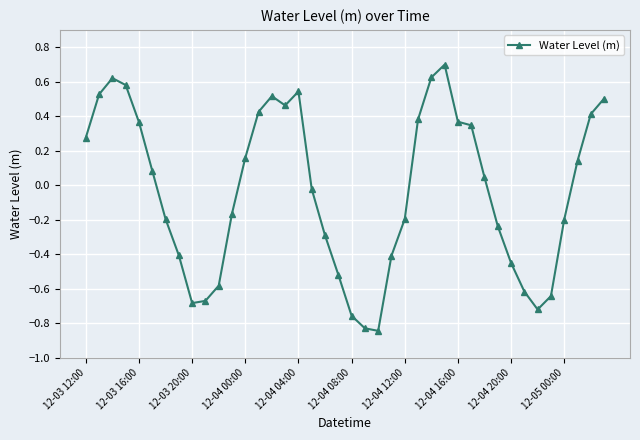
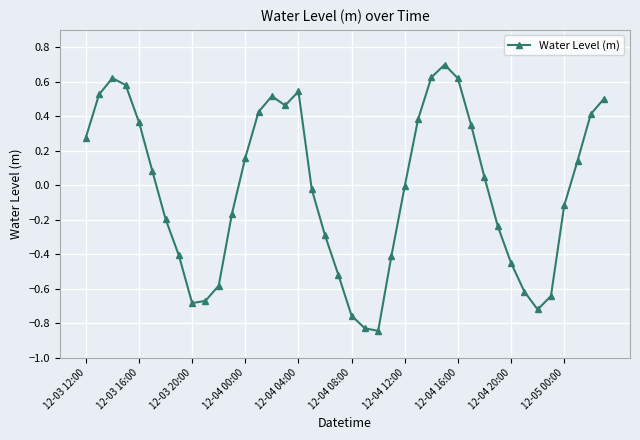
  {
    "12-03 12:00": 0.28,
    "12-03 16:00": 0.37,
    "12-03 20:00": -0.68,
    "12-04 00:00": 0.16,
    "12-04 04:00": 0.54,
    "12-04 08:00": -0.76,
-   "12-04 12:00": -0.20,
-   "12-04 16:00": 0.37,
+   "12-04 12:00": -0.01,
+   "12-04 16:00": 0.62,
    "12-04 20:00": -0.45,
-   "12-05 00:00": -0.20
+   "12-05 00:00": -0.12
  }
